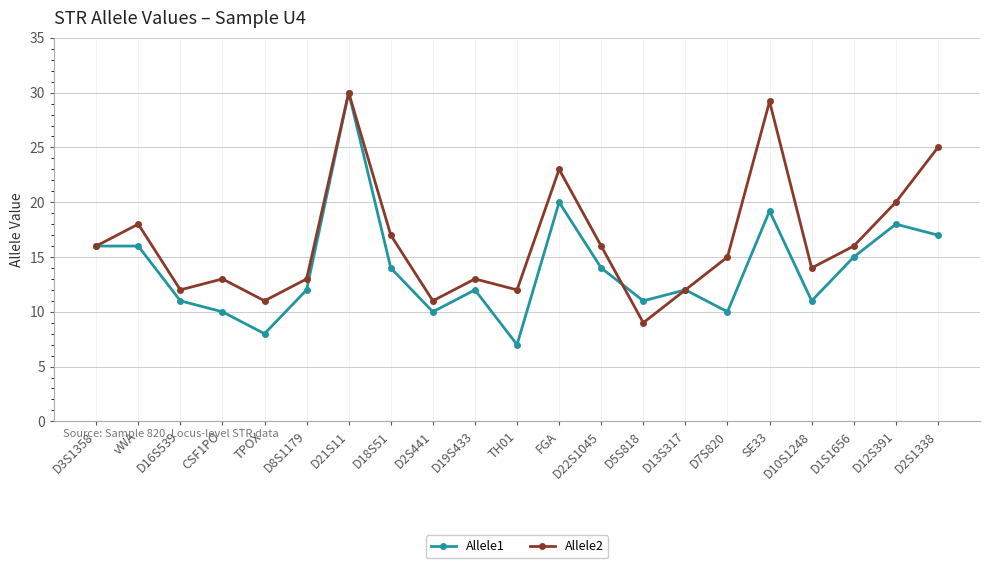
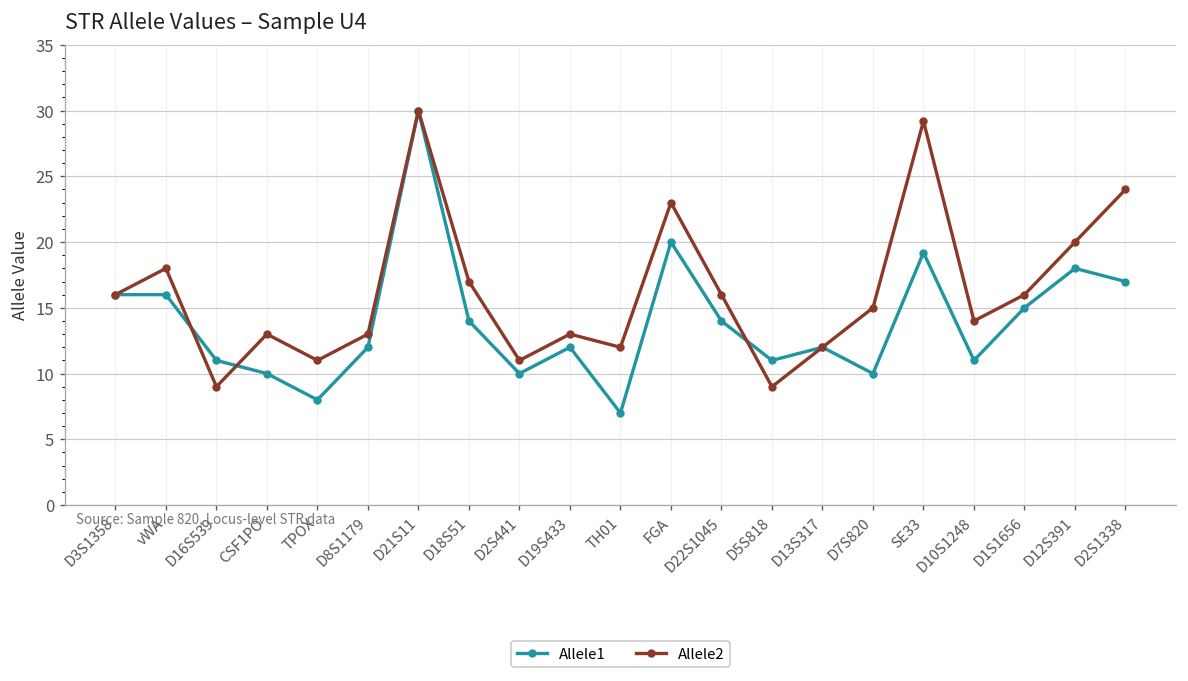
  {
    "Allele1": {
      "vWA": 16,
      "D16S539": 11,
      "CSF1PO": 10,
      "TPOX": 8,
      "D8S1179": 12,
      "D18S51": 14,
      "D2S441": 10,
      "D19S433": 12,
      "TH01": 7,
      "FGA": 20,
      "D22S1045": 14,
      "D5S818": 11,
      "D7S820": 10,
      "SE33": 19,
      "D10S1248": 11,
      "D1S1656": 15,
      "D12S391": 18,
      "D2S1338": 17
    },
    "Allele2": {
      "vWA": 18,
-     "D16S539": 12,
+     "D16S539": 9,
      "CSF1PO": 13,
      "TPOX": 11,
      "D8S1179": 13,
      "D18S51": 17,
      "D2S441": 11,
      "D19S433": 13,
      "TH01": 12,
      "FGA": 23,
      "D22S1045": 16,
      "D5S818": 9,
      "D7S820": 15,
      "SE33": 29,
      "D10S1248": 14,
      "D1S1656": 16,
      "D12S391": 20,
-     "D2S1338": 25
+     "D2S1338": 24
    }
  }
